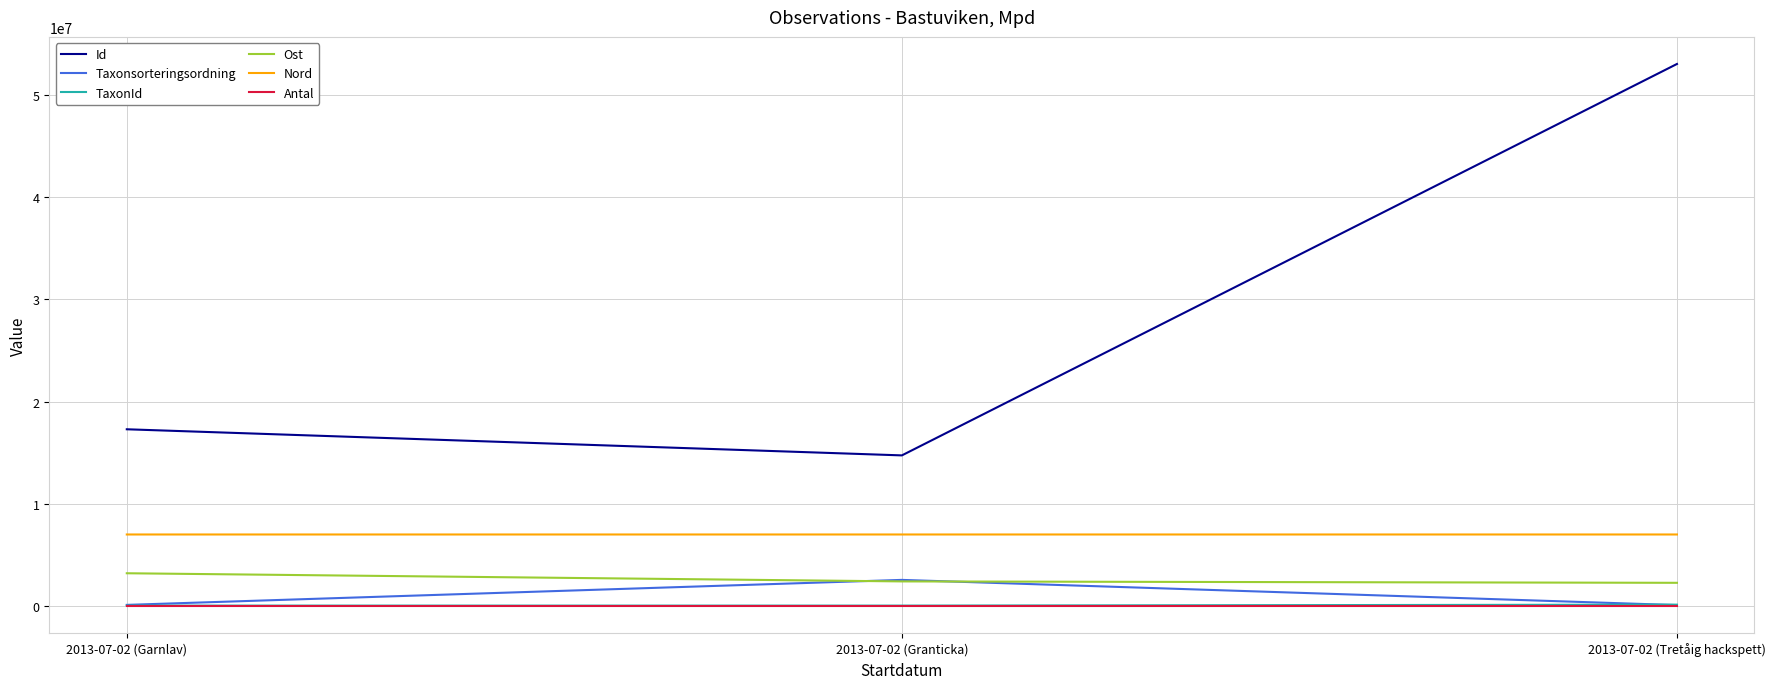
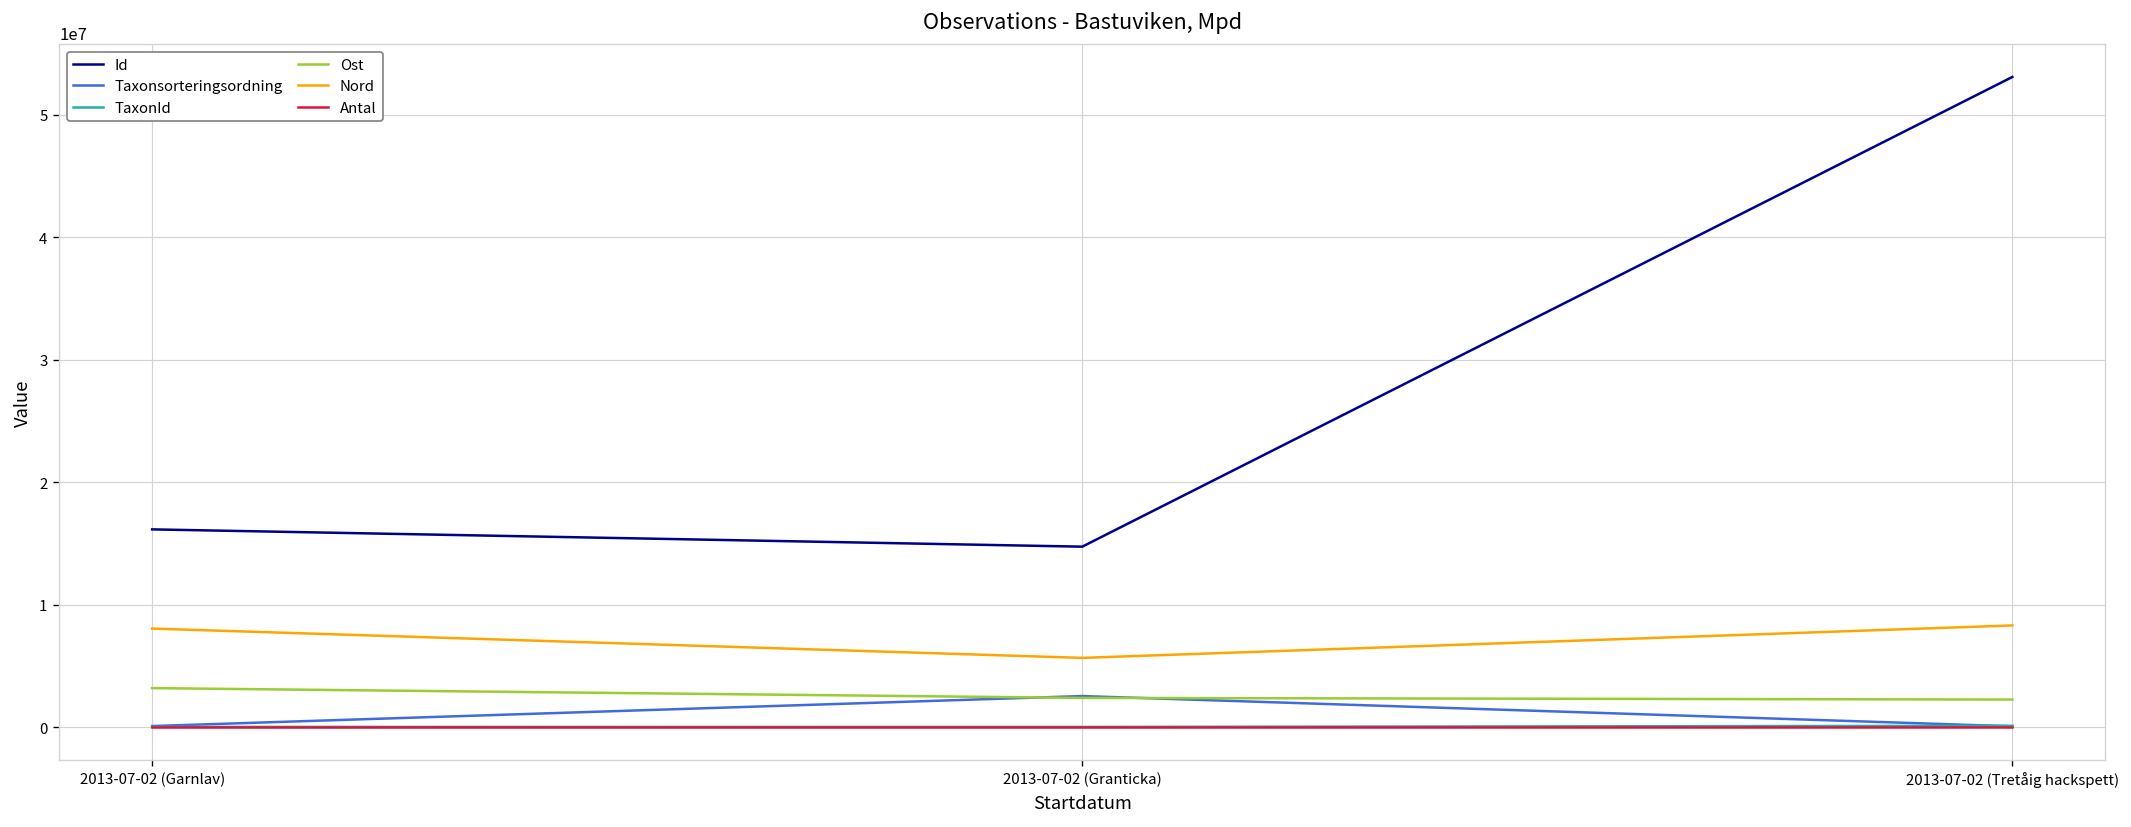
  {
    "Id": {
-     "2013-07-02 (Garnlav)": 17300000,
+     "2013-07-02 (Garnlav)": 16100000,
      "2013-07-02 (Granticka)": 14700000,
      "2013-07-02 (Tretåig hackspett)": 53100000
    },
    "Ost": {
      "2013-07-02 (Garnlav)": 3200000,
      "2013-07-02 (Tretåig hackspett)": 2200000
    },
    "Nord": {
-     "2013-07-02 (Garnlav)": 7000000,
-     "2013-07-02 (Granticka)": 7000000,
-     "2013-07-02 (Tretåig hackspett)": 7000000
+     "2013-07-02 (Garnlav)": 8000000,
+     "2013-07-02 (Granticka)": 5600000,
+     "2013-07-02 (Tretåig hackspett)": 8300000
    }
  }
